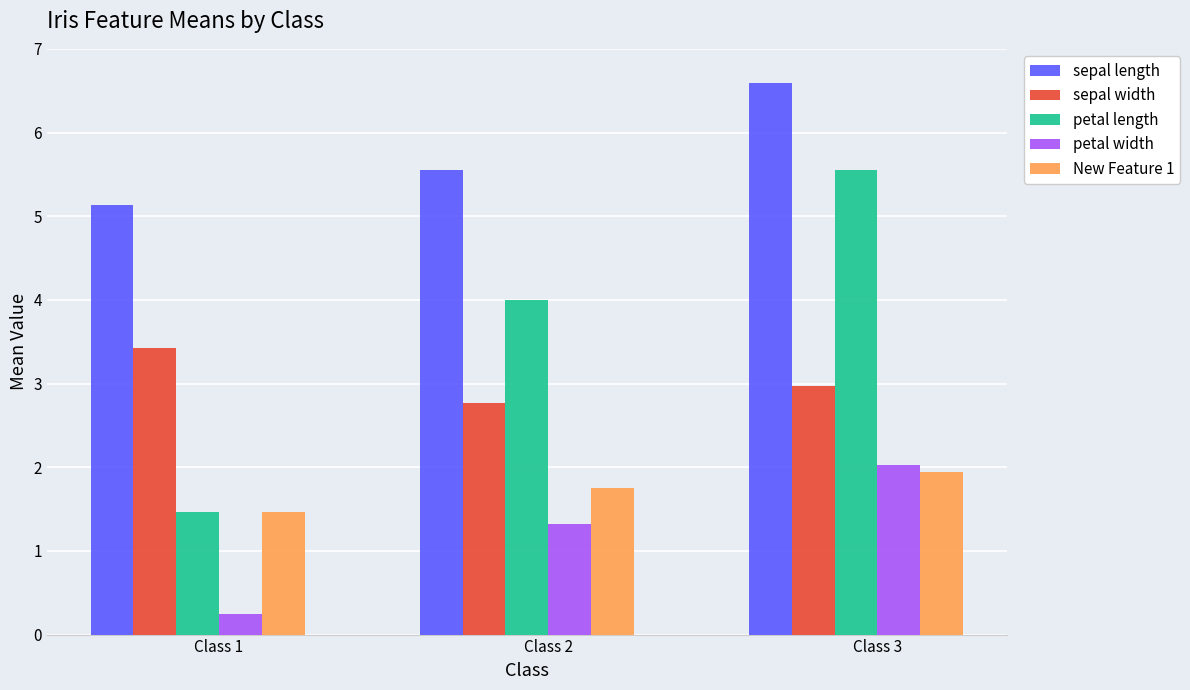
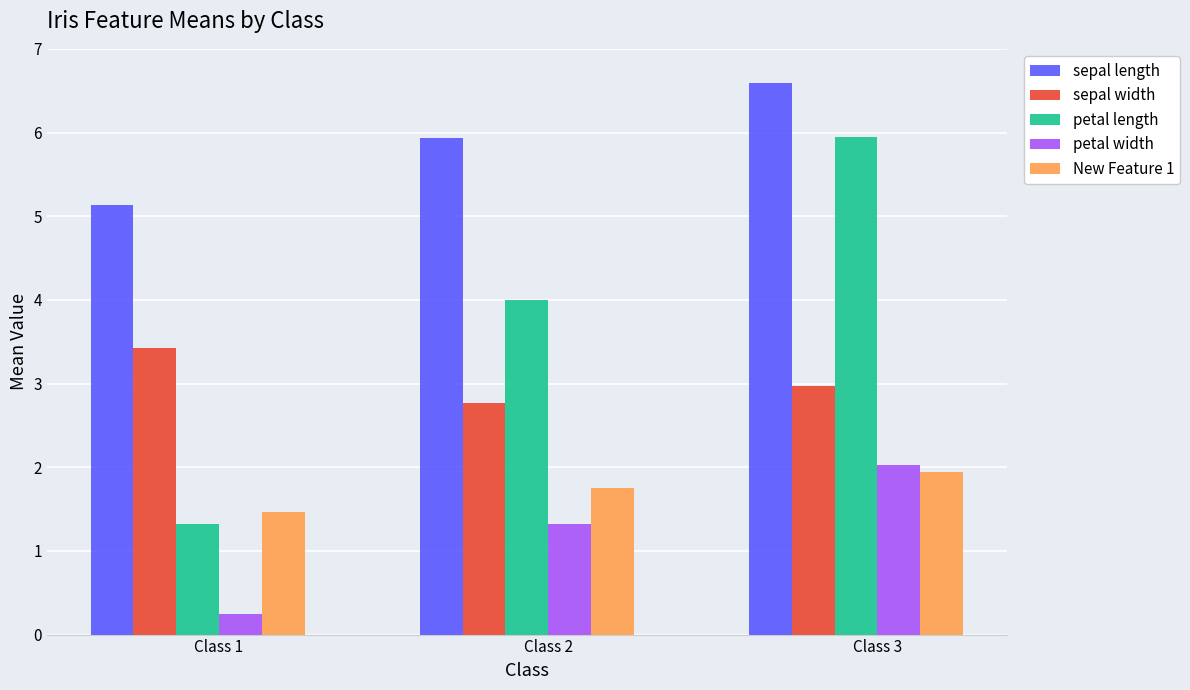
  {
    "sepal length": {
      "Class 1": 5.1,
-     "Class 2": 5.6,
+     "Class 2": 5.9,
      "Class 3": 6.6
    },
    "sepal width": {
      "Class 1": 3.4,
      "Class 2": 2.8,
      "Class 3": 3.0
    },
    "petal length": {
-     "Class 1": 1.5,
+     "Class 1": 1.3,
      "Class 2": 4.0,
-     "Class 3": 5.6
+     "Class 3": 5.9
    },
    "petal width": {
      "Class 1": 0.2,
      "Class 2": 1.3,
      "Class 3": 2.0
    },
    "New Feature 1": {
      "Class 1": 1.5,
      "Class 2": 1.7,
      "Class 3": 1.9
    }
  }
